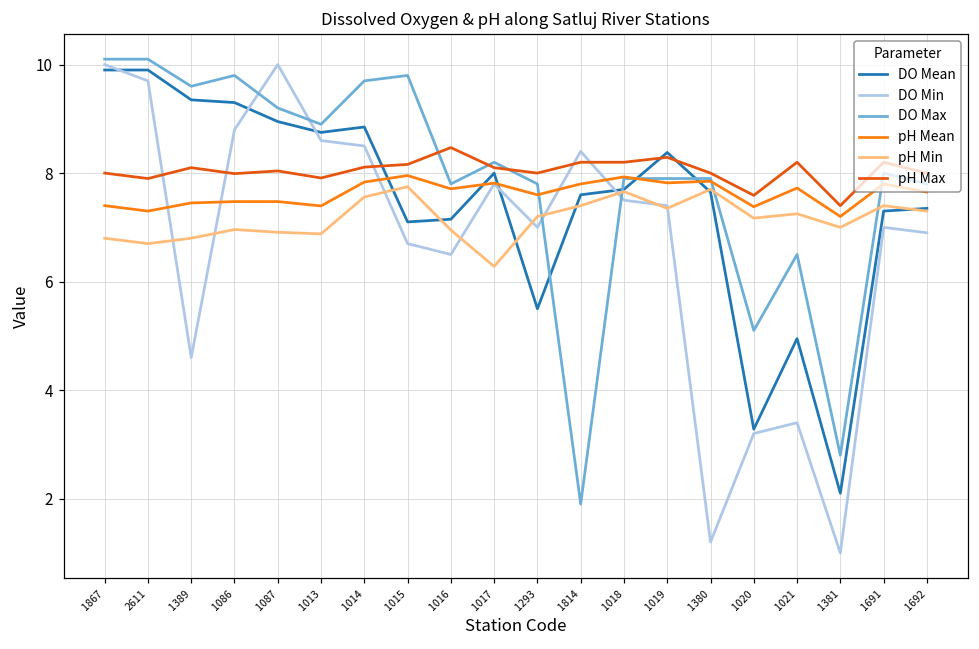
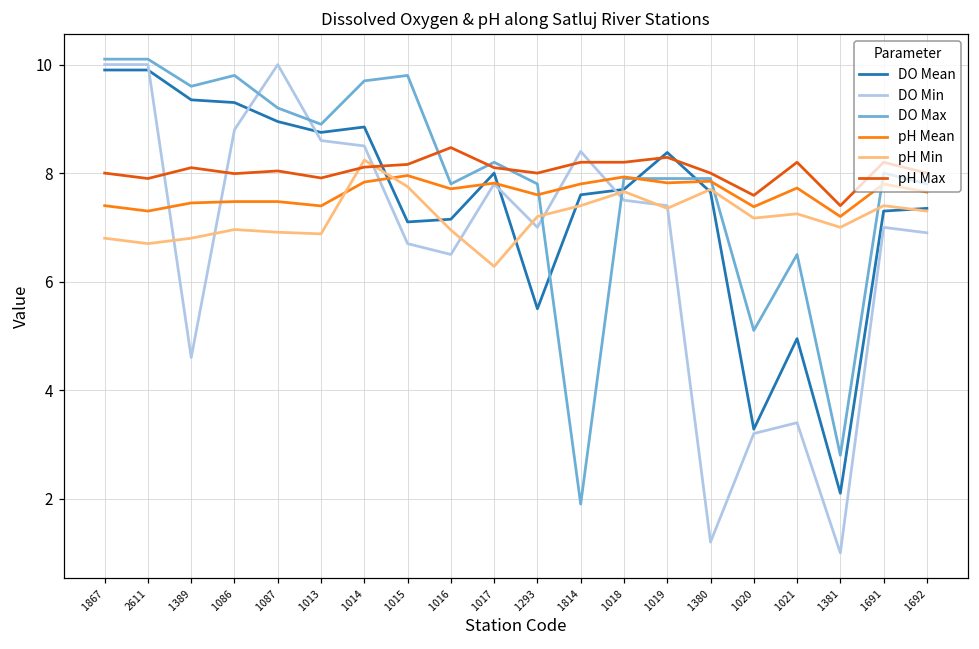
  {
    "DO Mean": {
      "1867": 9.9,
      "2611": 9.9,
      "1389": 9.4,
      "1086": 9.3,
      "1087": 9.0,
      "1013": 8.8,
      "1014": 8.9,
      "1015": 7.1,
      "1016": 7.2,
      "1017": 8.0,
      "1293": 5.5,
      "1814": 7.6,
      "1019": 8.4,
      "1020": 3.3,
      "1021": 5.0,
      "1381": 2.1,
      "1691": 7.3
    },
    "DO Min": {
      "1867": 10.0,
-     "2611": 9.7,
+     "2611": 10.0,
      "1389": 4.6,
      "1086": 8.8,
      "1087": 10.0,
      "1013": 8.6,
      "1014": 8.5,
      "1015": 6.7,
      "1016": 6.5,
      "1293": 7.0,
      "1814": 8.4,
      "1018": 7.5,
      "1380": 1.2,
      "1020": 3.2,
      "1021": 3.4,
      "1381": 1.0,
      "1691": 7.0,
      "1692": 6.9
    },
    "DO Max": {
      "1867": 10.1,
      "2611": 10.1,
      "1389": 9.6,
      "1086": 9.8,
      "1087": 9.2,
      "1013": 8.9,
      "1014": 9.7,
      "1015": 9.8,
      "1016": 7.8,
      "1017": 8.2,
      "1293": 7.8,
      "1814": 1.9,
      "1019": 7.9,
      "1020": 5.1,
      "1021": 6.5,
      "1381": 2.8
    },
    "pH Min": {
      "1867": 6.8,
      "2611": 6.7,
      "1389": 6.8,
      "1086": 7.0,
      "1087": 6.9,
      "1013": 6.9,
-     "1014": 7.6,
+     "1014": 8.2,
      "1015": 7.8,
      "1016": 7.0,
      "1017": 6.3,
      "1293": 7.2,
      "1814": 7.4,
      "1020": 7.2,
      "1021": 7.3,
      "1381": 7.0,
      "1691": 7.4
    }
  }
